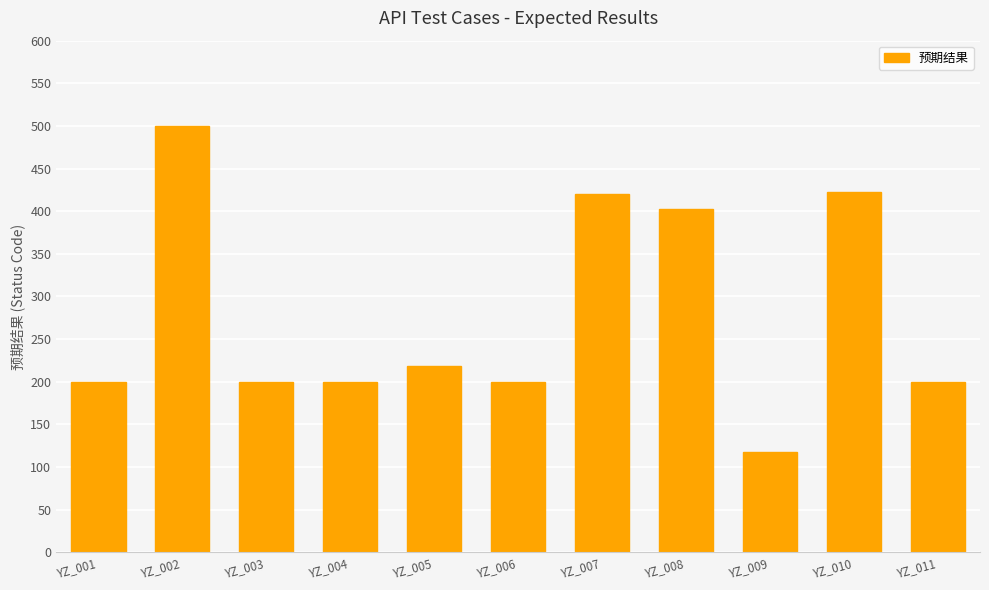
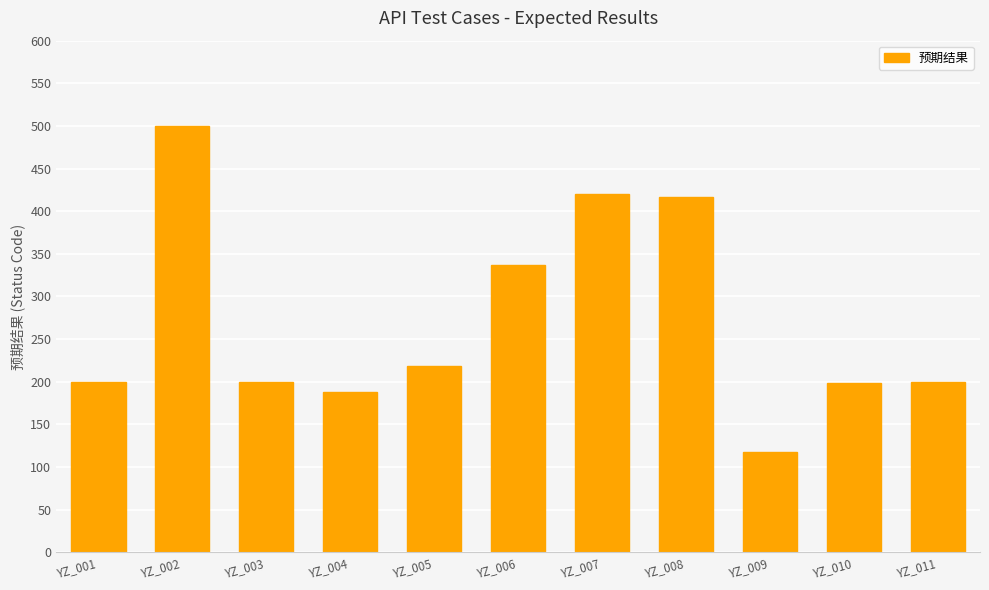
  {
    "YZ_001": 200,
    "YZ_002": 500,
    "YZ_003": 200,
-   "YZ_004": 200,
+   "YZ_004": 190,
    "YZ_005": 220,
-   "YZ_006": 200,
+   "YZ_006": 340,
    "YZ_007": 420,
-   "YZ_008": 400,
+   "YZ_008": 420,
    "YZ_009": 120,
-   "YZ_010": 420,
+   "YZ_010": 200,
    "YZ_011": 200
  }
